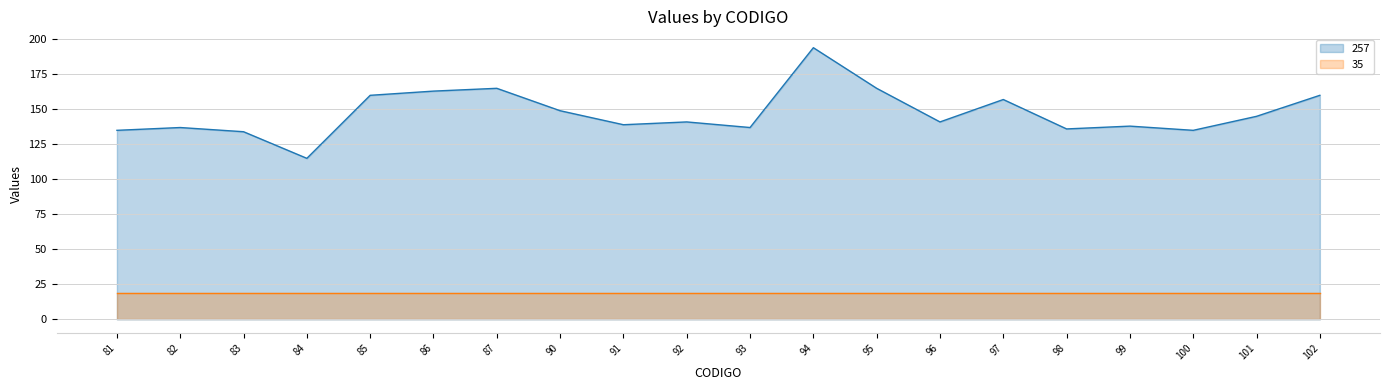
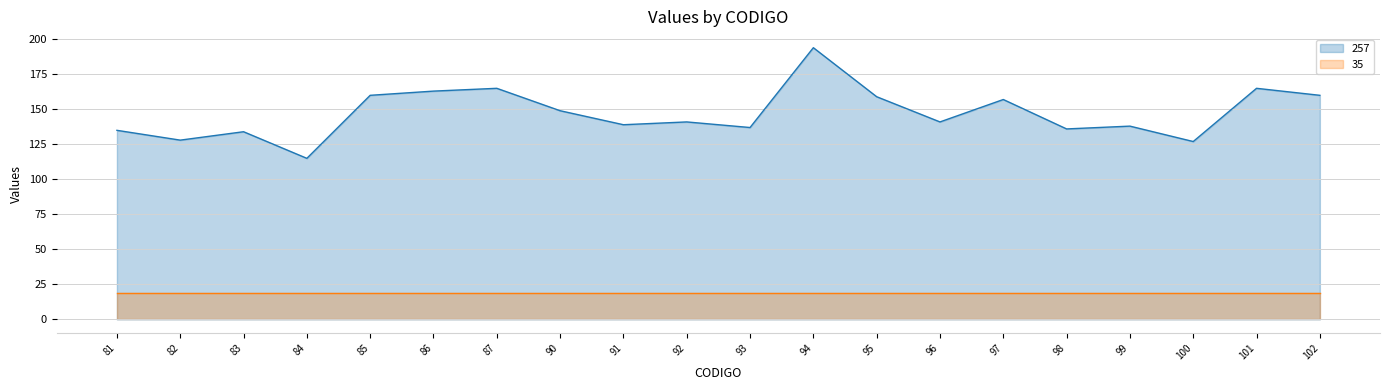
  {
    "257": {
      "81": 135,
-     "82": 137,
+     "82": 128,
      "83": 134,
      "84": 115,
      "85": 160,
      "86": 163,
      "87": 165,
      "90": 149,
      "91": 139,
      "92": 141,
      "93": 137,
      "94": 194,
-     "95": 165,
+     "95": 159,
      "96": 141,
      "97": 157,
      "98": 136,
      "99": 138,
-     "100": 135,
-     "101": 145,
+     "100": 127,
+     "101": 165,
      "102": 160
    },
    "35": {
      "81": 19,
      "82": 19,
      "83": 19,
      "84": 19,
      "85": 19,
      "86": 19,
      "87": 19,
      "90": 19,
      "91": 19,
      "92": 19,
      "93": 19,
      "94": 19,
      "95": 19,
      "96": 19,
      "97": 19,
      "98": 19,
      "99": 19,
      "100": 19,
      "101": 19,
      "102": 19
    }
  }
